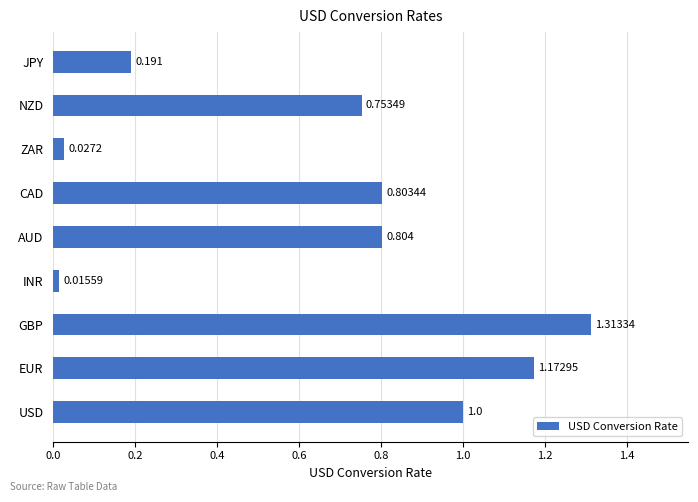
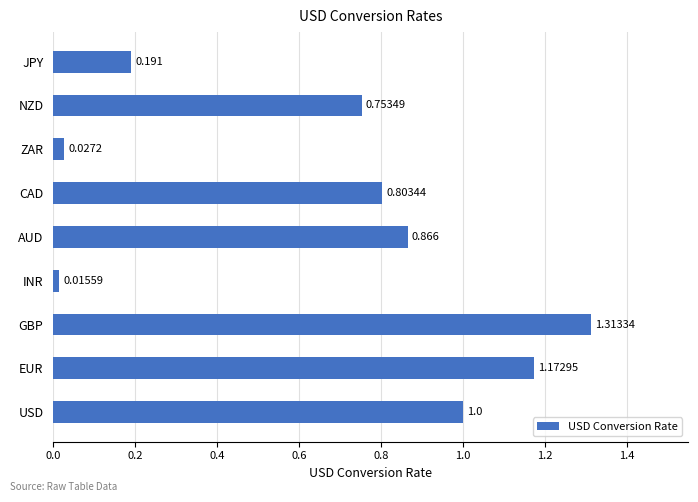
  {
    "JPY": 0.191,
    "NZD": 0.75349,
    "ZAR": 0.0272,
    "CAD": 0.80344,
-   "AUD": 0.804,
+   "AUD": 0.866,
    "INR": 0.01559,
    "GBP": 1.31334,
    "EUR": 1.17295,
    "USD": 1.0
  }
